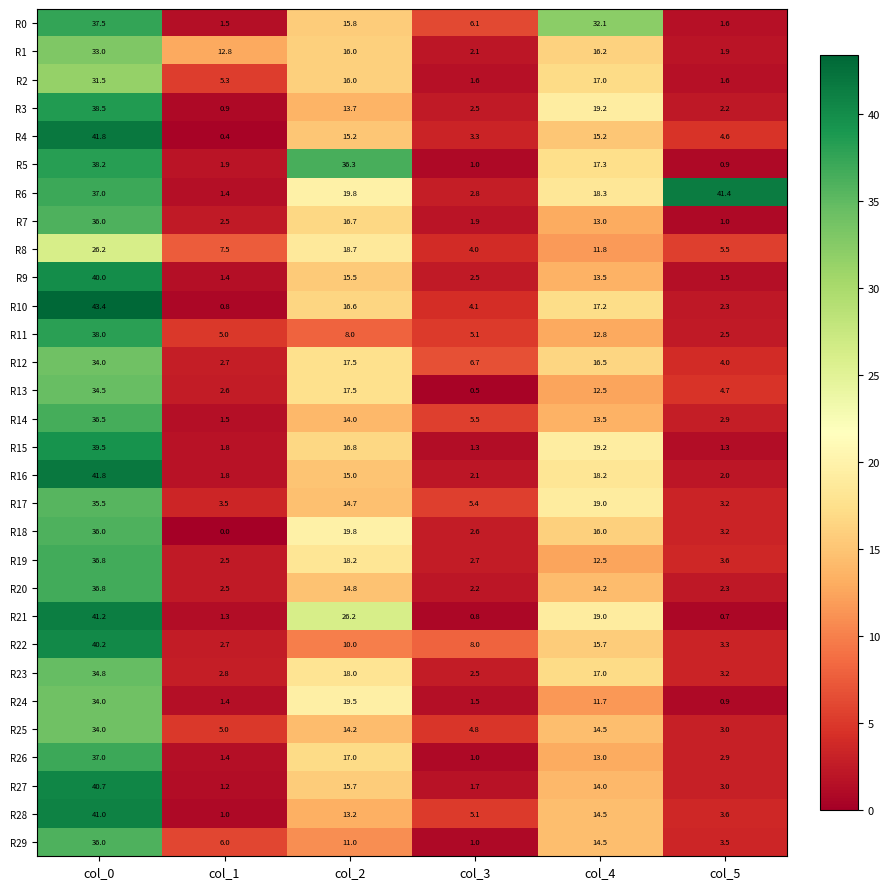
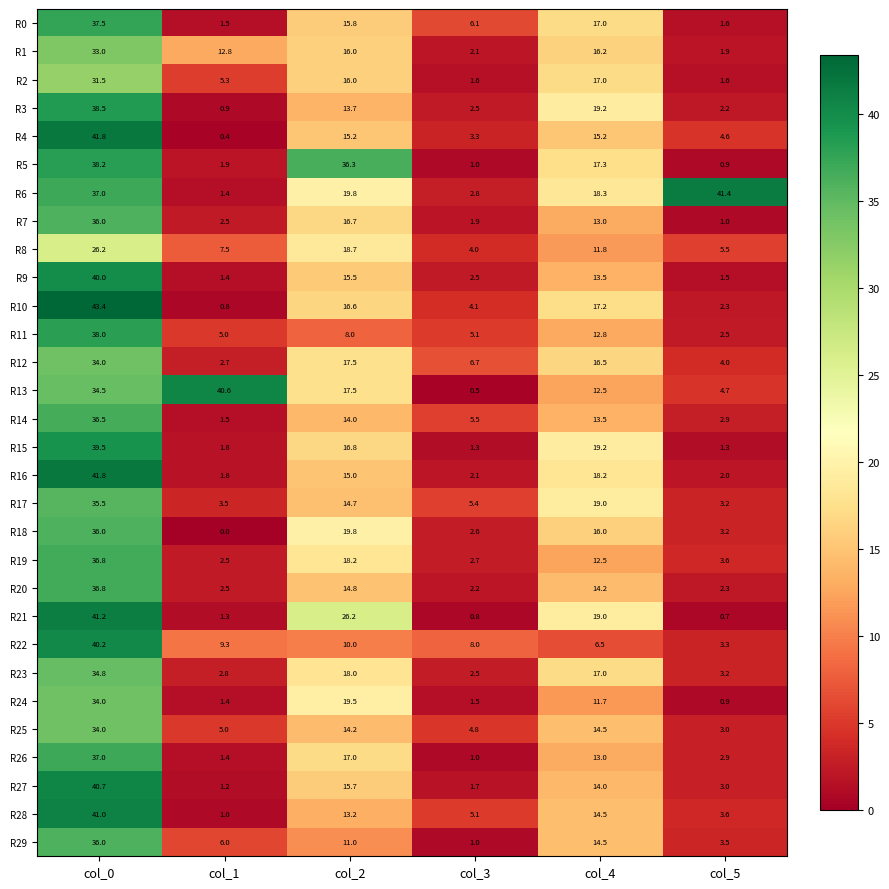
  {
    "R0": {
      "col_0": 37.5,
      "col_1": 1.5,
      "col_2": 15.8,
      "col_3": 6.1,
-     "col_4": 32.1,
+     "col_4": 17.0,
      "col_5": 1.6
    },
    "R1": {
      "col_0": 33.0,
      "col_1": 12.8,
      "col_2": 16.0,
      "col_3": 2.1,
      "col_4": 16.2,
      "col_5": 1.9
    },
    "R2": {
      "col_0": 31.5,
      "col_1": 5.3,
      "col_2": 16.0,
      "col_3": 1.6,
      "col_4": 17.0,
      "col_5": 1.6
    },
    "R3": {
      "col_0": 38.5,
      "col_1": 0.9,
      "col_2": 13.7,
      "col_3": 2.5,
      "col_4": 19.2,
      "col_5": 2.2
    },
    "R4": {
      "col_0": 41.8,
      "col_1": 0.4,
      "col_2": 15.2,
      "col_3": 3.3,
      "col_4": 15.2,
      "col_5": 4.6
    },
    "R5": {
      "col_0": 38.2,
      "col_1": 1.9,
      "col_2": 36.3,
      "col_3": 1.0,
      "col_4": 17.3,
      "col_5": 0.9
    },
    "R6": {
      "col_0": 37.0,
      "col_1": 1.4,
      "col_2": 19.8,
      "col_3": 2.8,
      "col_4": 18.3,
      "col_5": 41.4
    },
    "R7": {
      "col_0": 36.0,
      "col_1": 2.5,
      "col_2": 16.7,
      "col_3": 1.9,
      "col_4": 13.0,
      "col_5": 1.0
    },
    "R8": {
      "col_0": 26.2,
      "col_1": 7.5,
      "col_2": 18.7,
      "col_3": 4.0,
      "col_4": 11.8,
      "col_5": 5.5
    },
    "R9": {
      "col_0": 40.0,
      "col_1": 1.4,
      "col_2": 15.5,
      "col_3": 2.5,
      "col_4": 13.5,
      "col_5": 1.5
    },
    "R10": {
      "col_0": 43.4,
      "col_1": 0.8,
      "col_2": 16.6,
      "col_3": 4.1,
      "col_4": 17.2,
      "col_5": 2.3
    },
    "R11": {
      "col_0": 38.0,
      "col_1": 5.0,
      "col_2": 8.0,
      "col_3": 5.1,
      "col_4": 12.8,
      "col_5": 2.5
    },
    "R12": {
      "col_0": 34.0,
      "col_1": 2.7,
      "col_2": 17.5,
      "col_3": 6.7,
      "col_4": 16.5,
      "col_5": 4.0
    },
    "R13": {
      "col_0": 34.5,
-     "col_1": 2.6,
+     "col_1": 40.6,
      "col_2": 17.5,
      "col_3": 0.5,
      "col_4": 12.5,
      "col_5": 4.7
    },
    "R14": {
      "col_0": 36.5,
      "col_1": 1.5,
      "col_2": 14.0,
      "col_3": 5.5,
      "col_4": 13.5,
      "col_5": 2.9
    },
    "R15": {
      "col_0": 39.5,
      "col_1": 1.8,
      "col_2": 16.8,
      "col_3": 1.3,
      "col_4": 19.2,
      "col_5": 1.3
    },
    "R16": {
      "col_0": 41.8,
      "col_1": 1.8,
      "col_2": 15.0,
      "col_3": 2.1,
      "col_4": 18.2,
      "col_5": 2.0
    },
    "R17": {
      "col_0": 35.5,
      "col_1": 3.5,
      "col_2": 14.7,
      "col_3": 5.4,
      "col_4": 19.0,
      "col_5": 3.2
    },
    "R18": {
      "col_0": 36.0,
      "col_1": 0.0,
      "col_2": 19.8,
      "col_3": 2.6,
      "col_4": 16.0,
      "col_5": 3.2
    },
    "R19": {
      "col_0": 36.8,
      "col_1": 2.5,
      "col_2": 18.2,
      "col_3": 2.7,
      "col_4": 12.5,
      "col_5": 3.6
    },
    "R20": {
      "col_0": 36.8,
      "col_1": 2.5,
      "col_2": 14.8,
      "col_3": 2.2,
      "col_4": 14.2,
      "col_5": 2.3
    },
    "R21": {
      "col_0": 41.2,
      "col_1": 1.3,
      "col_2": 26.2,
      "col_3": 0.8,
      "col_4": 19.0,
      "col_5": 0.7
    },
    "R22": {
      "col_0": 40.2,
-     "col_1": 2.7,
+     "col_1": 9.3,
      "col_2": 10.0,
      "col_3": 8.0,
-     "col_4": 15.7,
+     "col_4": 6.5,
      "col_5": 3.3
    },
    "R23": {
      "col_0": 34.8,
      "col_1": 2.8,
      "col_2": 18.0,
      "col_3": 2.5,
      "col_4": 17.0,
      "col_5": 3.2
    },
    "R24": {
      "col_0": 34.0,
      "col_1": 1.4,
      "col_2": 19.5,
      "col_3": 1.5,
      "col_4": 11.7,
      "col_5": 0.9
    },
    "R25": {
      "col_0": 34.0,
      "col_1": 5.0,
      "col_2": 14.2,
      "col_3": 4.8,
      "col_4": 14.5,
      "col_5": 3.0
    },
    "R26": {
      "col_0": 37.0,
      "col_1": 1.4,
      "col_2": 17.0,
      "col_3": 1.0,
      "col_4": 13.0,
      "col_5": 2.9
    },
    "R27": {
      "col_0": 40.7,
      "col_1": 1.2,
      "col_2": 15.7,
      "col_3": 1.7,
      "col_4": 14.0,
      "col_5": 3.0
    },
    "R28": {
      "col_0": 41.0,
      "col_1": 1.0,
      "col_2": 13.2,
      "col_3": 5.1,
      "col_4": 14.5,
      "col_5": 3.6
    },
    "R29": {
      "col_0": 36.0,
      "col_1": 6.0,
      "col_2": 11.0,
      "col_3": 1.0,
      "col_4": 14.5,
      "col_5": 3.5
    }
  }
